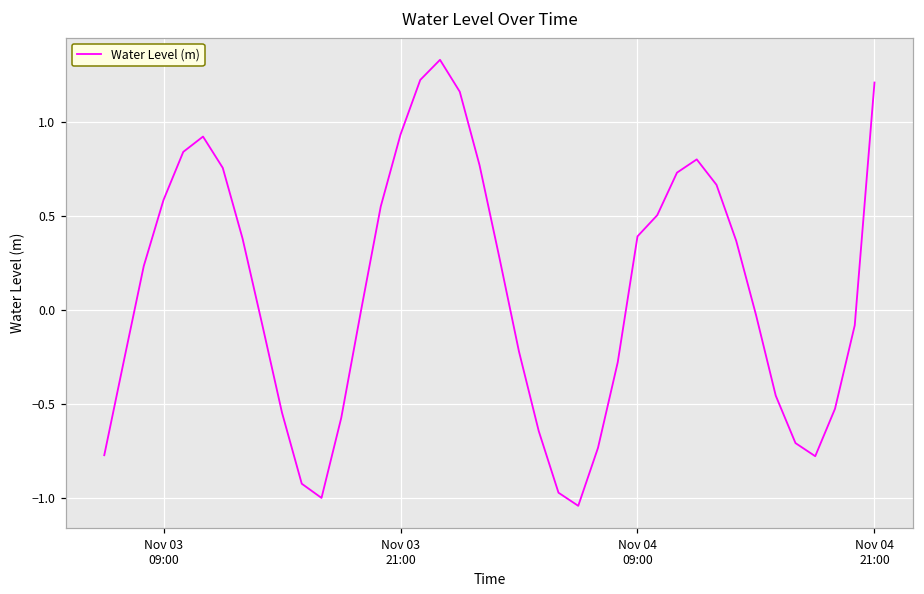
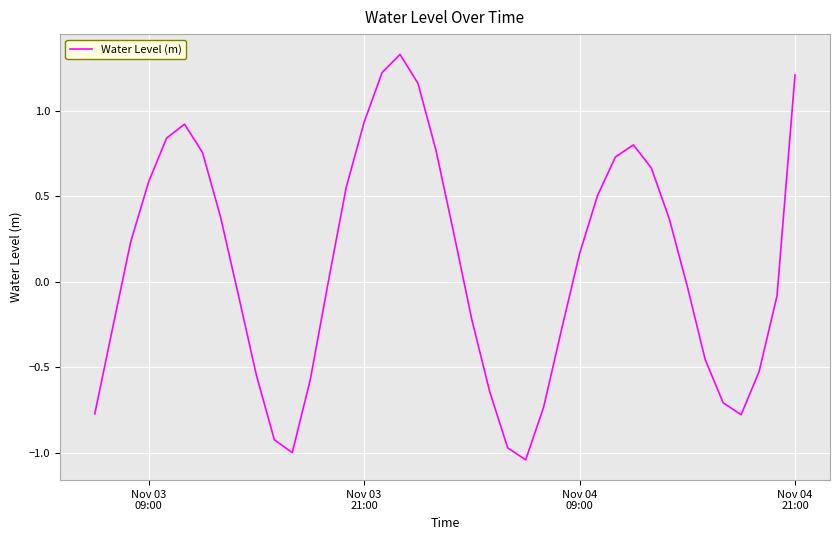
  {
    "Nov 03 09:00": 0.58,
    "Nov 03 21:00": 0.93,
-   "Nov 04 09:00": 0.39,
+   "Nov 04 09:00": 0.16,
    "Nov 04 21:00": 1.21
  }
